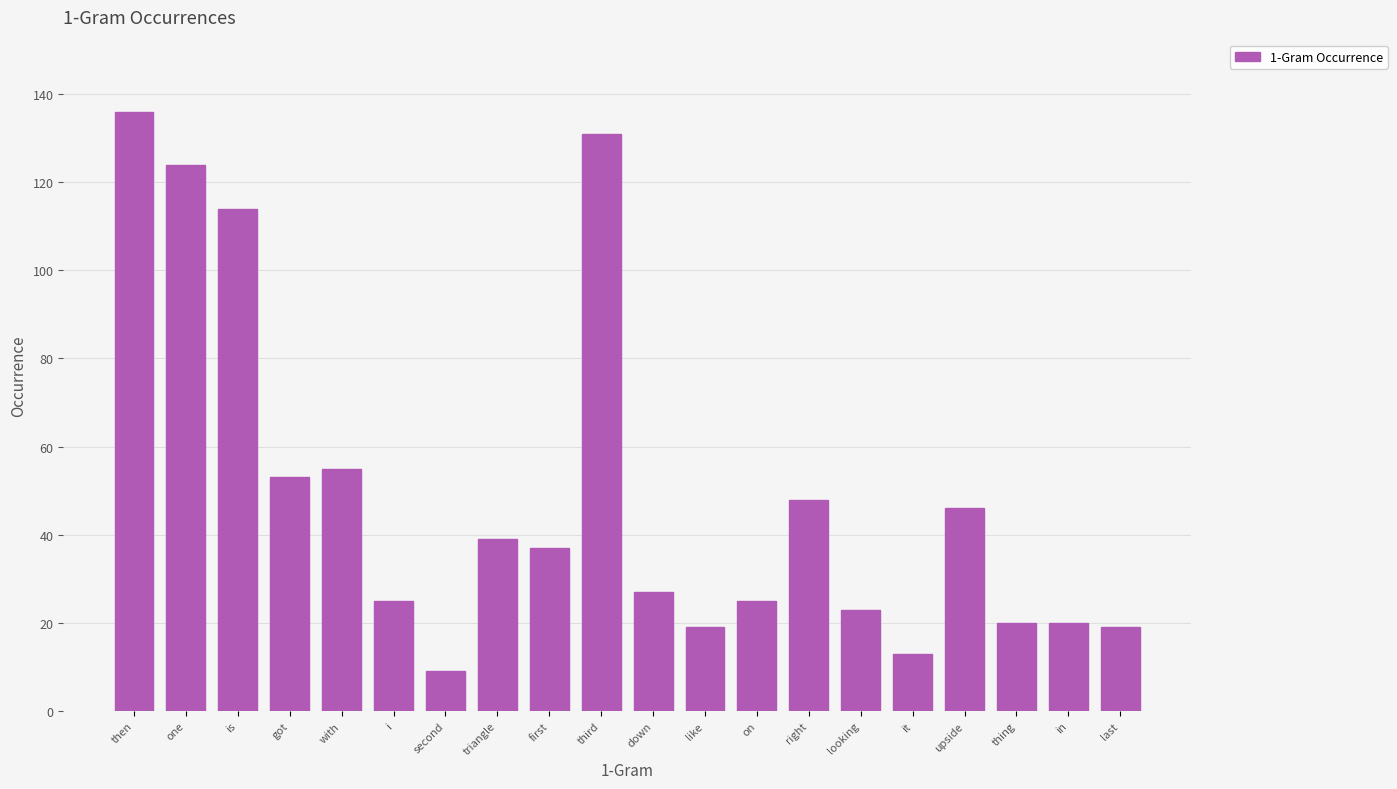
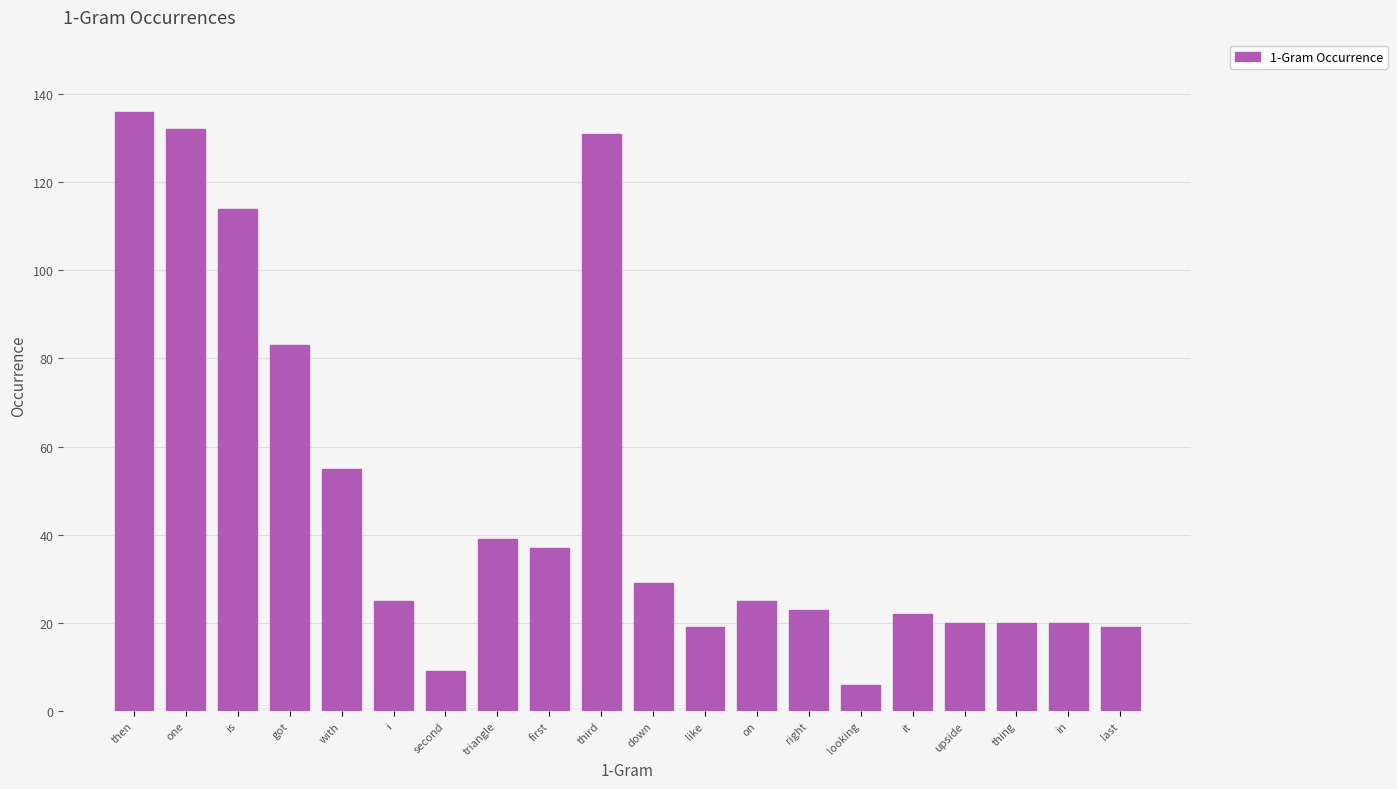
  {
    "then": 136,
-   "one": 124,
+   "one": 132,
    "is": 114,
-   "got": 53,
+   "got": 83,
    "with": 55,
    "i": 25,
    "second": 9,
    "triangle": 39,
    "first": 37,
    "third": 131,
-   "down": 27,
+   "down": 29,
    "like": 19,
    "on": 25,
-   "right": 48,
-   "looking": 23,
-   "it": 13,
-   "upside": 46,
+   "right": 23,
+   "looking": 6,
+   "it": 22,
+   "upside": 20,
    "thing": 20,
    "in": 20,
    "last": 19
  }
